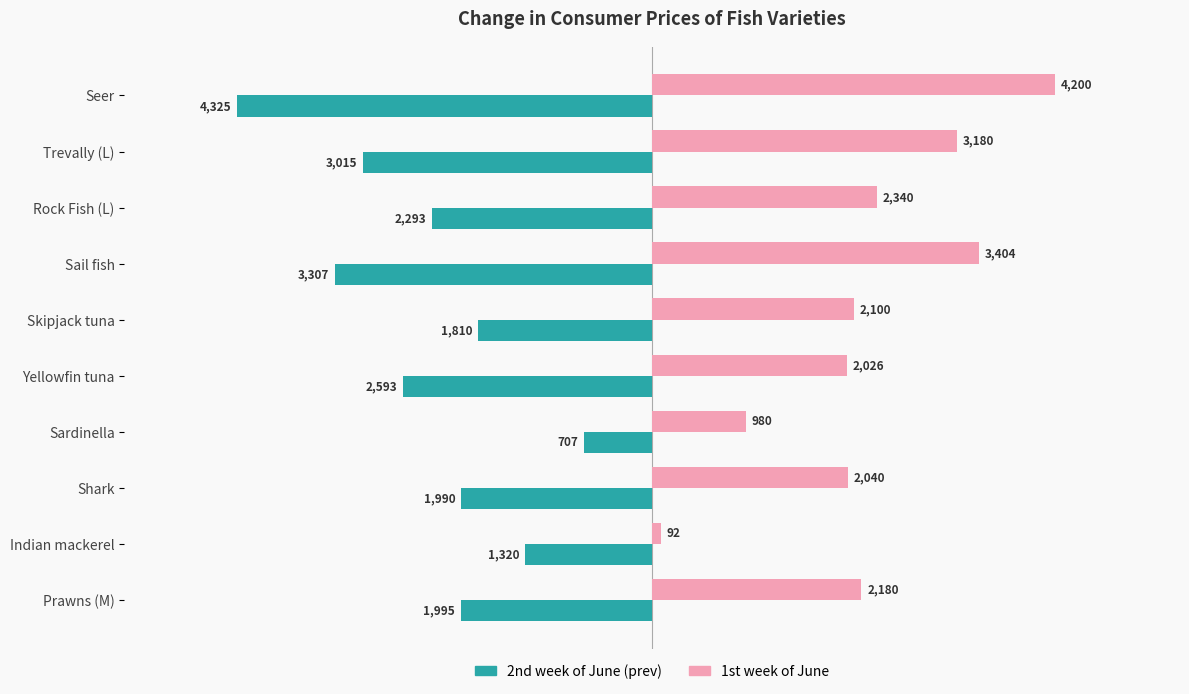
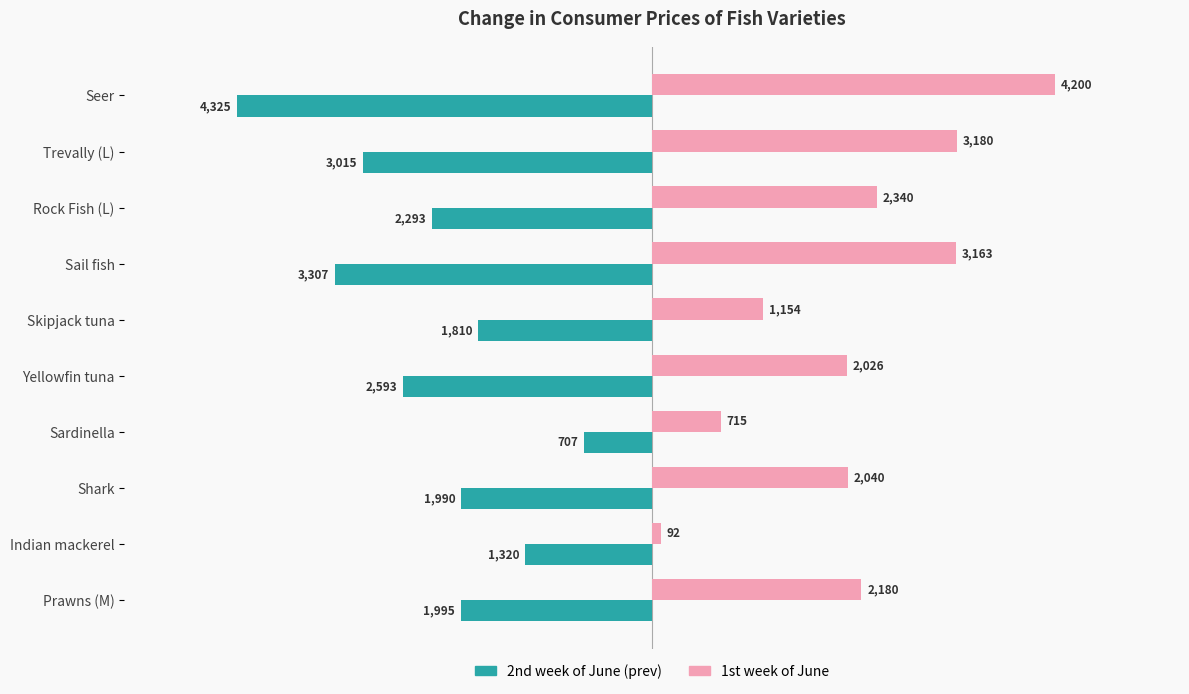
  {
    "1st week of June": {
      "Seer": "4,200",
      "Trevally (L)": "3,180",
      "Rock Fish (L)": "2,340",
-     "Sail fish": "3,404",
-     "Skipjack tuna": "2,100",
+     "Sail fish": "3,163",
+     "Skipjack tuna": "1,154",
      "Yellowfin tuna": "2,026",
-     "Sardinella": "980",
+     "Sardinella": "715",
      "Shark": "2,040",
      "Indian mackerel": "92",
      "Prawns (M)": "2,180"
    }
  }
